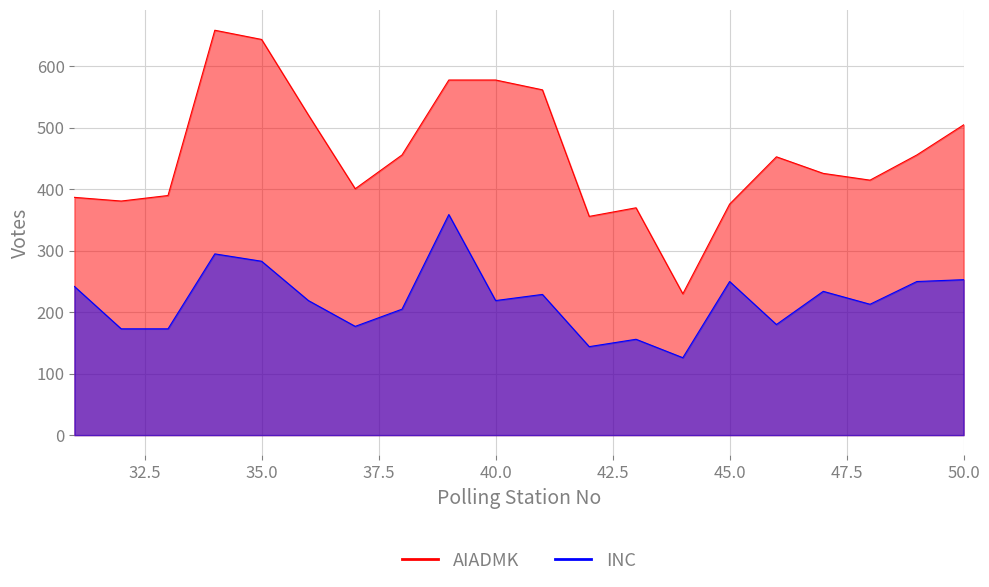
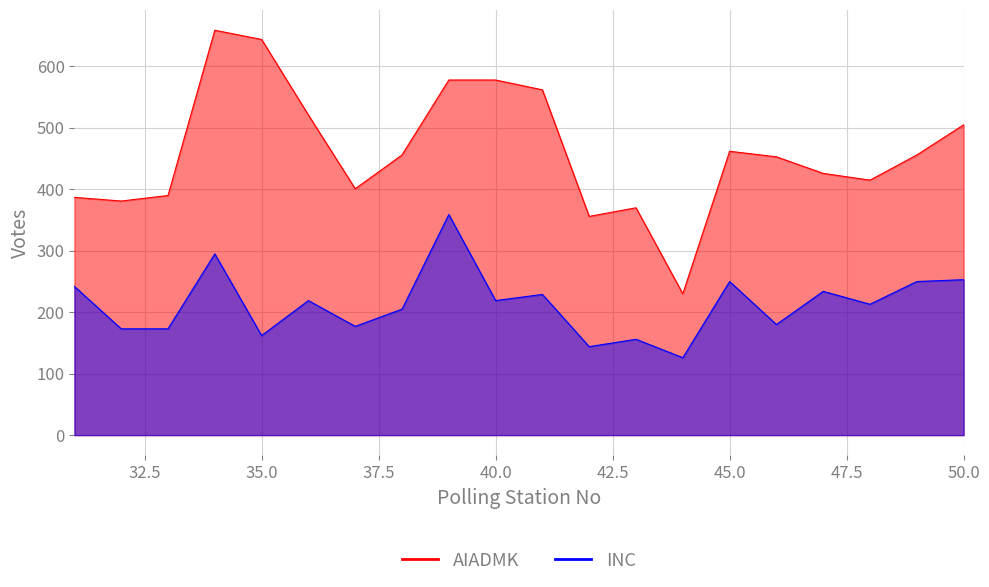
  {
    "AIADMK": {
      "35.0": 640,
      "40.0": 580,
-     "45.0": 380,
+     "45.0": 460,
      "50.0": 510
    },
    "INC": {
-     "35.0": 280,
+     "35.0": 160,
      "40.0": 220,
      "45.0": 250,
      "50.0": 250
    }
  }
